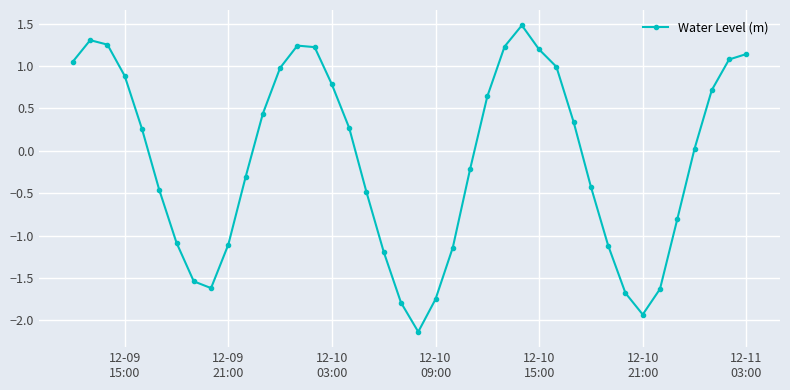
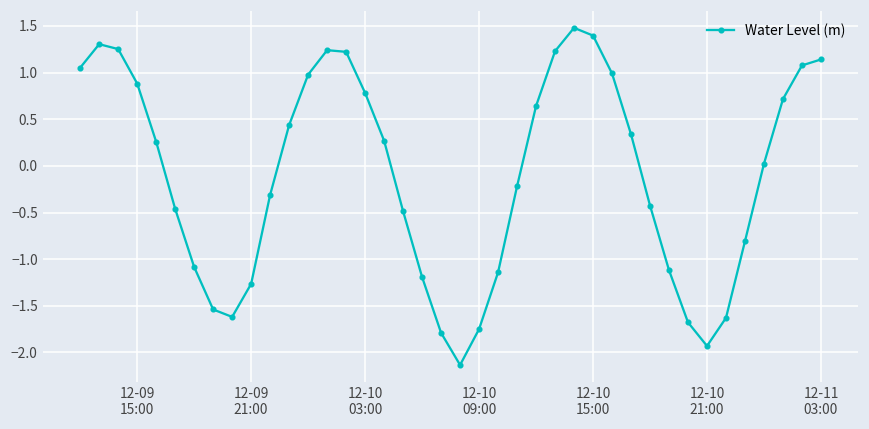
  {
    "12-09 15:00": 0.9,
-   "12-09 21:00": -1.1,
+   "12-09 21:00": -1.3,
    "12-10 03:00": 0.8,
    "12-10 09:00": -1.7,
-   "12-10 15:00": 1.2,
+   "12-10 15:00": 1.4,
    "12-10 21:00": -1.9,
    "12-11 03:00": 1.1
  }
